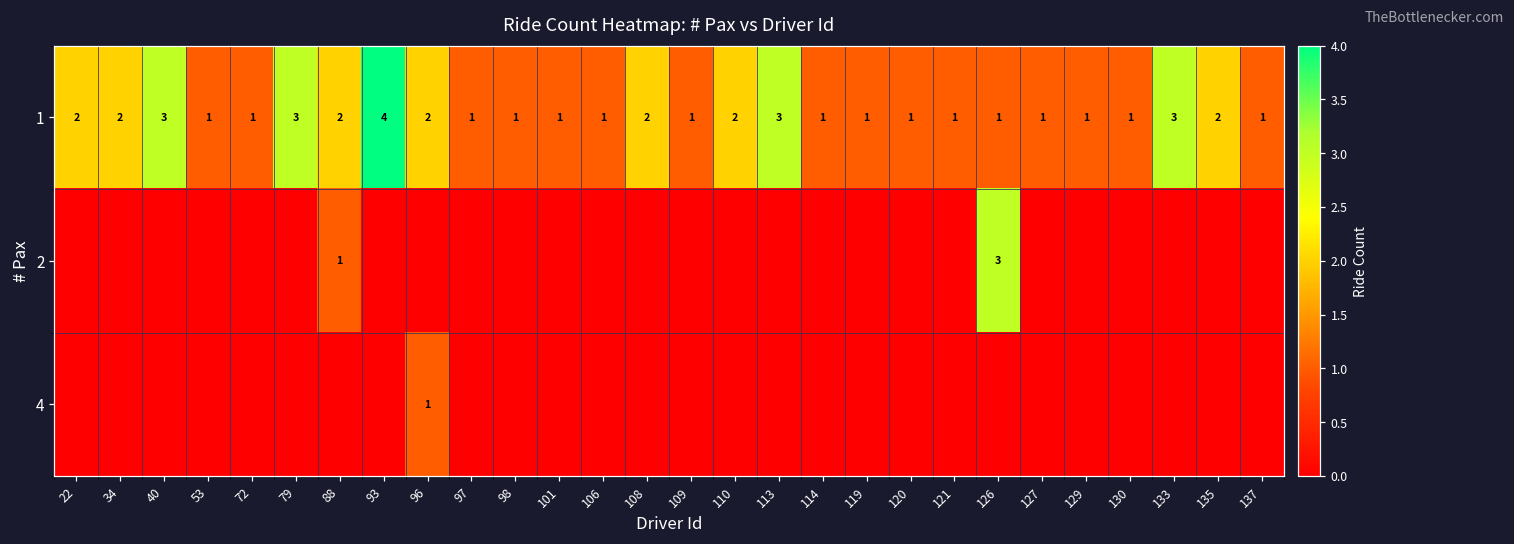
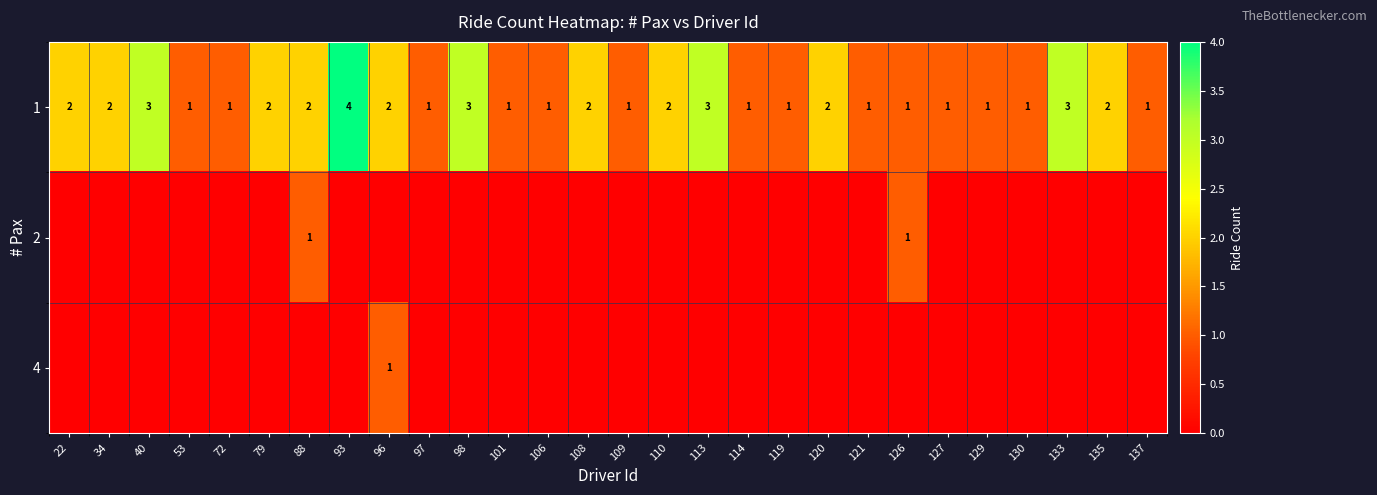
  {
    "1": {
      "22": 2,
      "34": 2,
      "40": 3,
      "53": 1,
      "72": 1,
-     "79": 3,
+     "79": 2,
      "88": 2,
      "93": 4,
      "96": 2,
      "97": 1,
-     "98": 1,
+     "98": 3,
      "101": 1,
      "106": 1,
      "108": 2,
      "109": 1,
      "110": 2,
      "113": 3,
      "114": 1,
      "119": 1,
-     "120": 1,
+     "120": 2,
      "121": 1,
      "126": 1,
      "127": 1,
      "129": 1,
      "130": 1,
      "133": 3,
      "135": 2,
      "137": 1
    },
    "2": {
      "88": 1,
-     "126": 3
+     "126": 1
    },
    "4": {
      "96": 1
    }
  }
